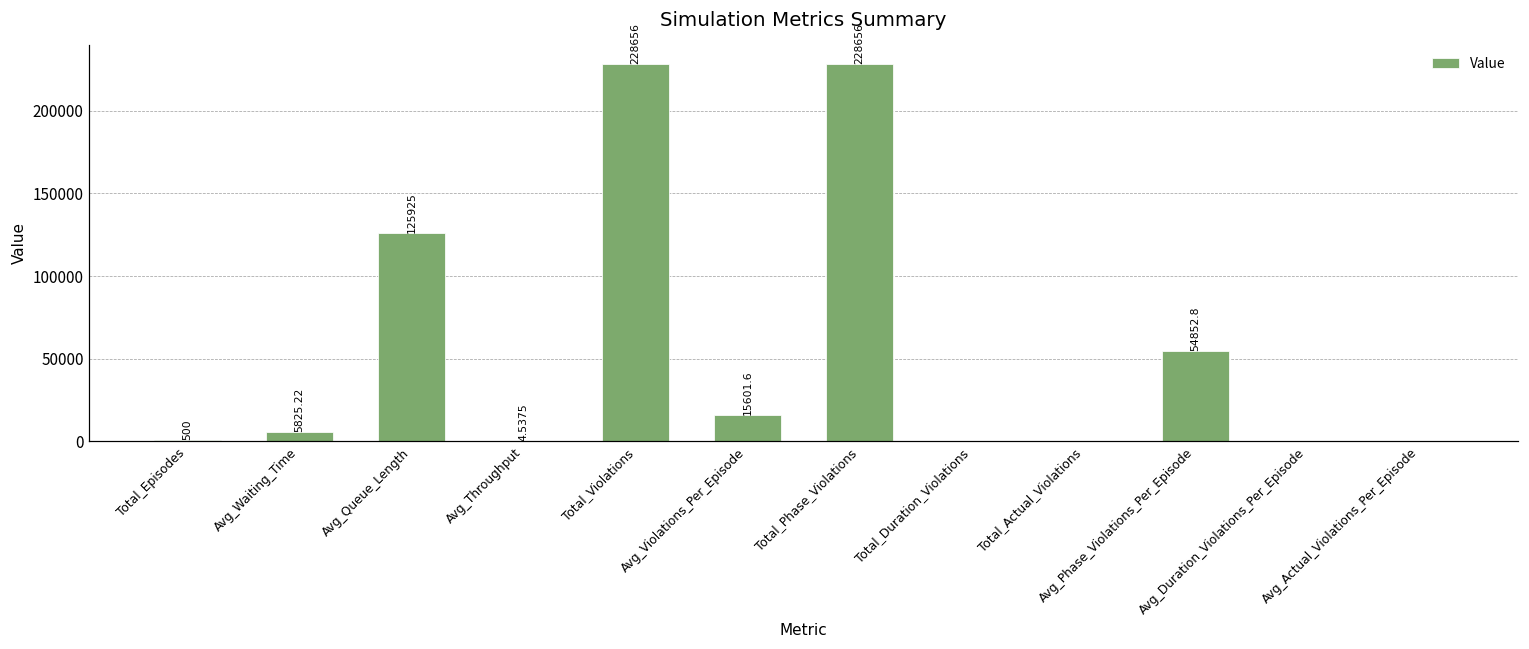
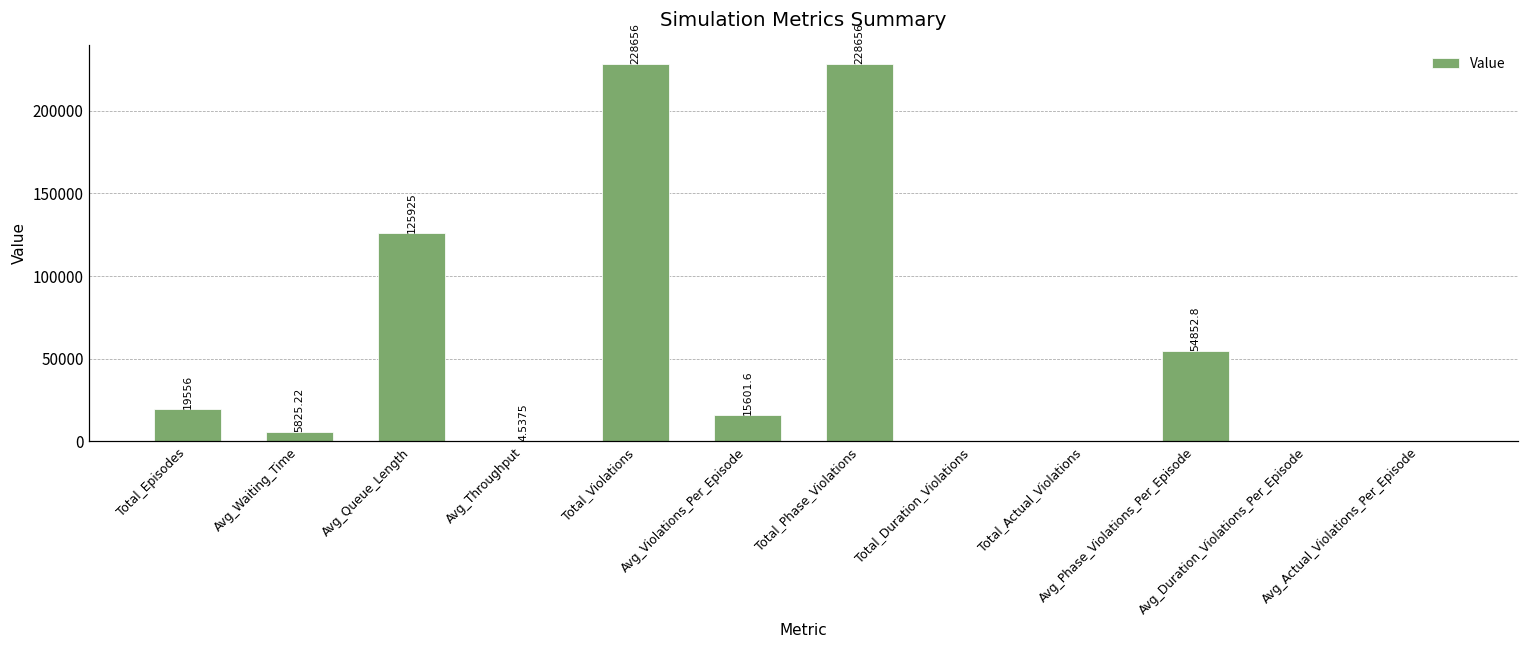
  {
-   "Total_Episodes": 500,
+   "Total_Episodes": 19556,
    "Avg_Waiting_Time": 5825.22,
    "Avg_Queue_Length": 125925,
    "Avg_Throughput": 4.5375,
    "Total_Violations": 228656,
    "Avg_Violations_Per_Episode": 15601.6,
    "Total_Phase_Violations": 228656,
    "Avg_Phase_Violations_Per_Episode": 54852.8
  }
